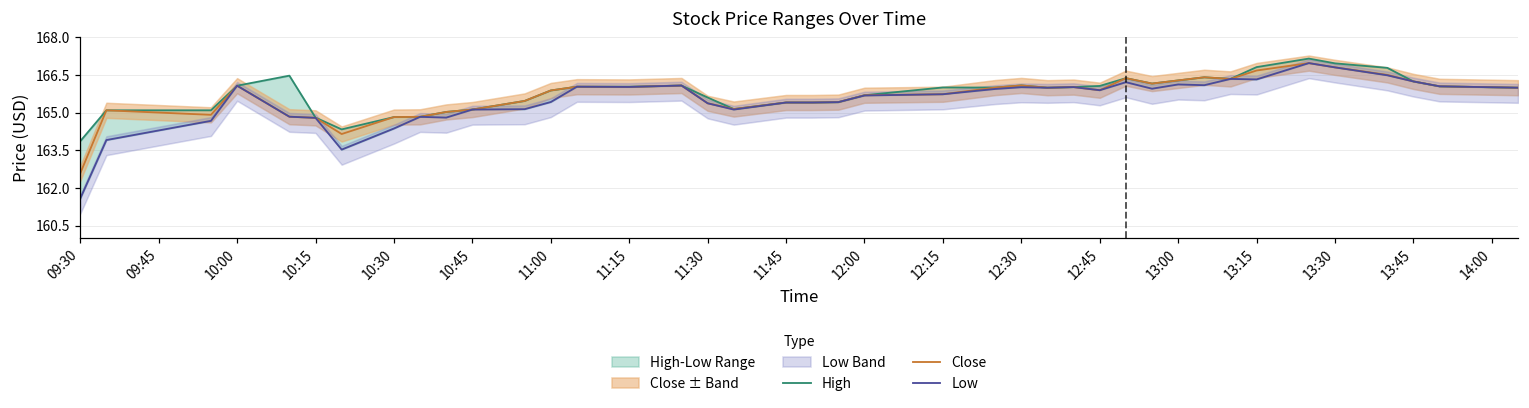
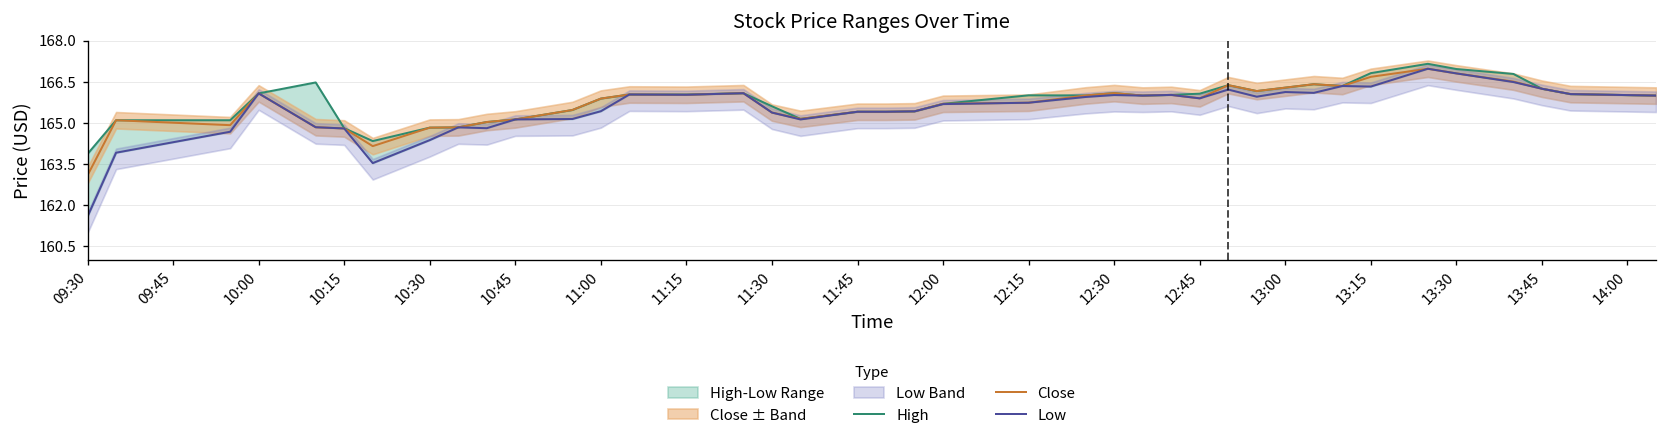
  {
    "Close": {
-     "09:30": 162.6,
+     "09:30": 163.1,
      "13:15": 166.7
    },
    "Low": {
      "09:30": 161.6,
      "10:30": 164.4,
      "11:00": 165.4,
      "13:00": 166.1,
      "13:15": 166.3
    }
  }
